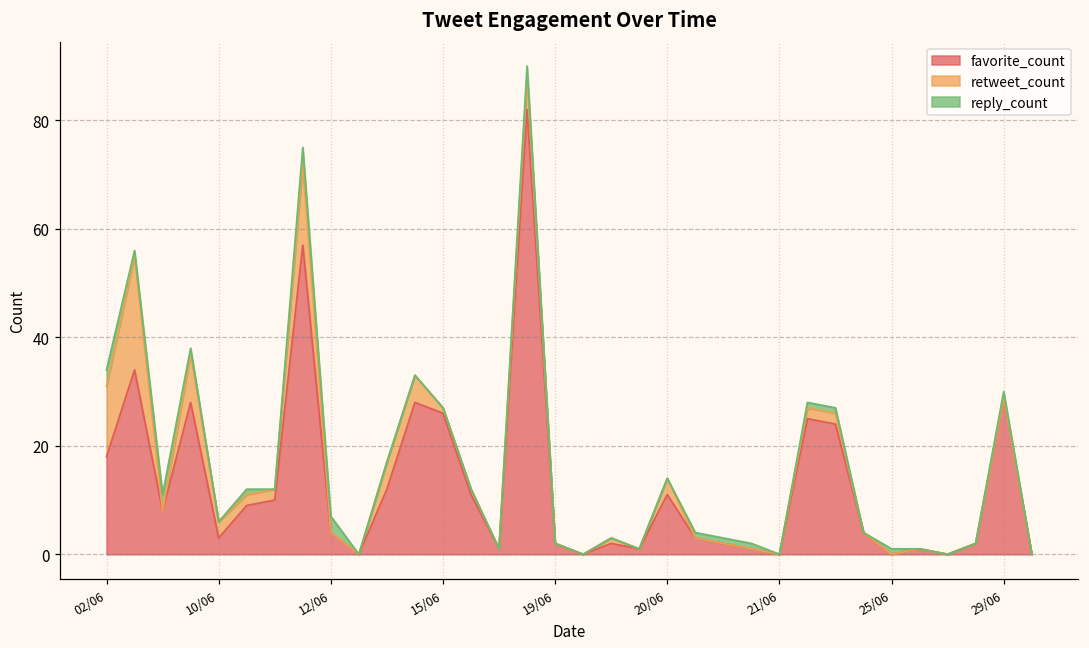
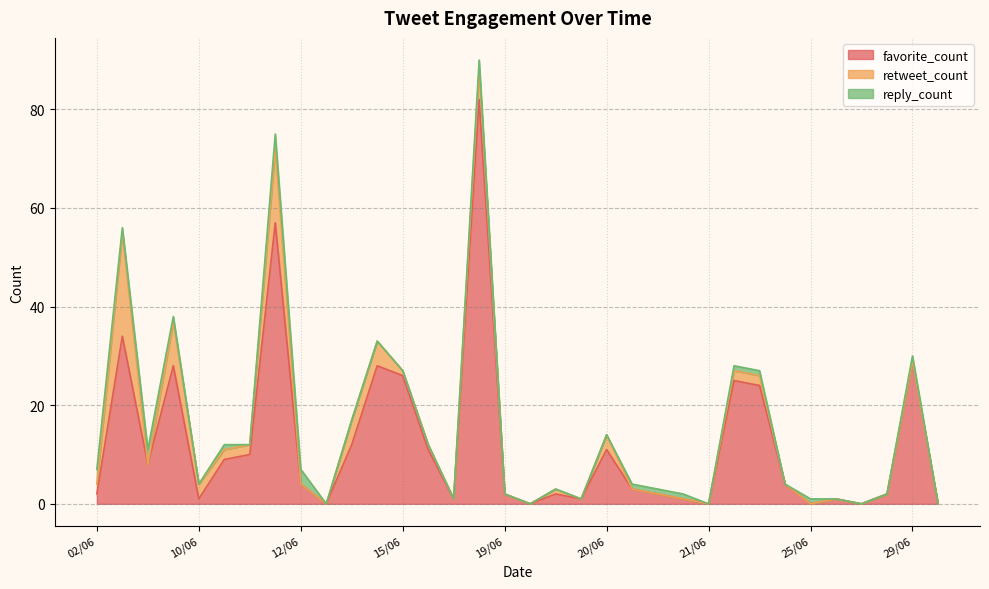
  {
    "favorite_count": {
-     "02/06": 18,
-     "10/06": 3
+     "02/06": 2,
+     "10/06": 1
    },
    "retweet_count": {
-     "02/06": 13
+     "02/06": 2
    },
    "reply_count": {
      "02/06": 3,
      "29/06": 1
    }
  }
